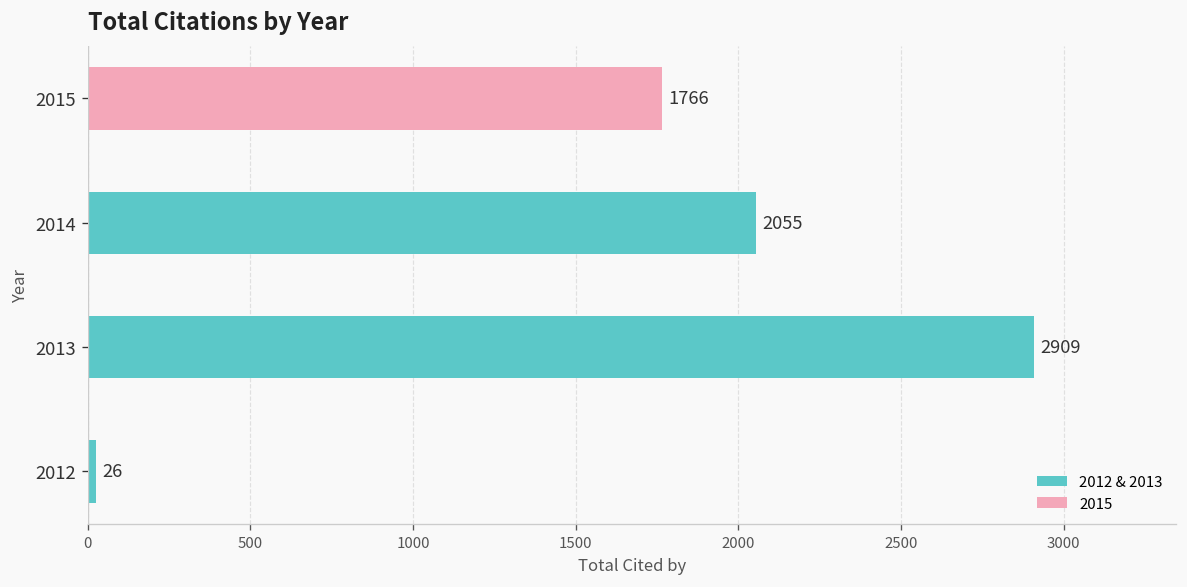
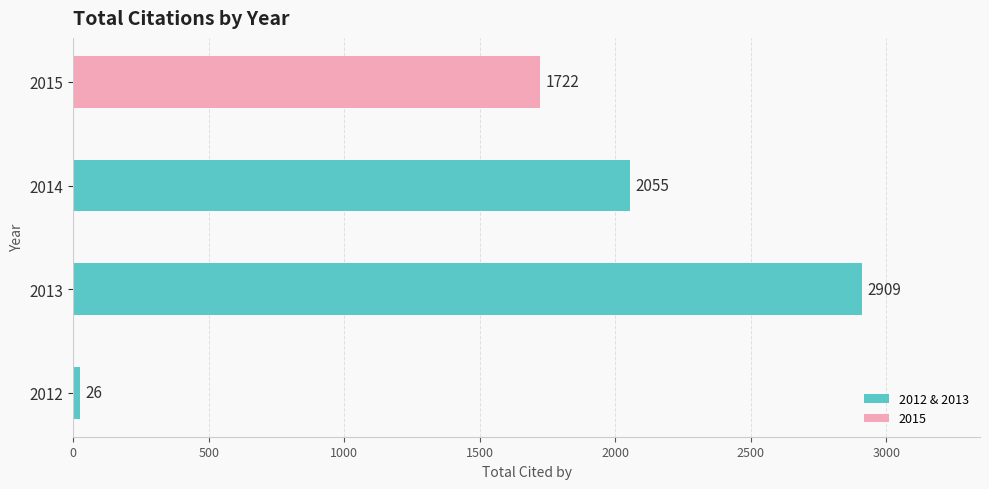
  {
-   "2015": 1766,
+   "2015": 1722,
    "2014": 2055,
    "2013": 2909,
    "2012": 26
  }
